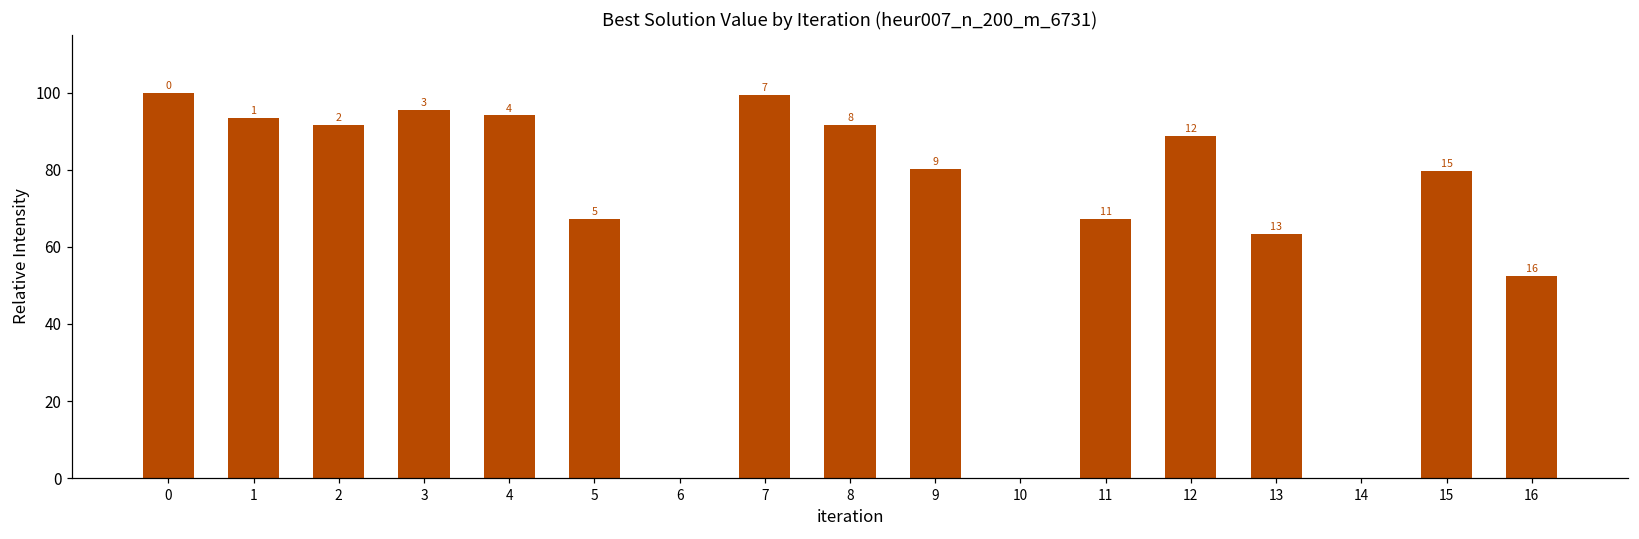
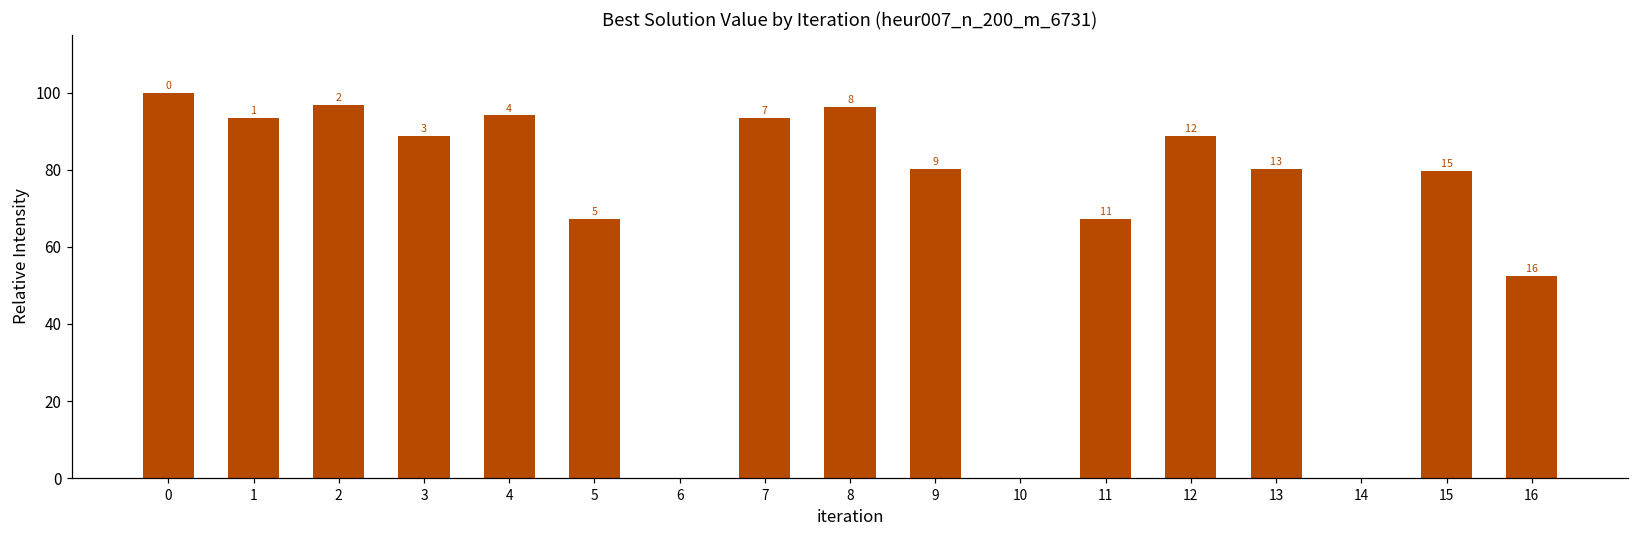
  {
-   "2": 92,
-   "3": 95,
+   "2": 97,
+   "3": 89,
    "6": 0,
-   "7": 99,
-   "8": 92,
+   "7": 93,
+   "8": 96,
    "10": 0,
-   "13": 63,
+   "13": 80,
    "14": 0
  }
